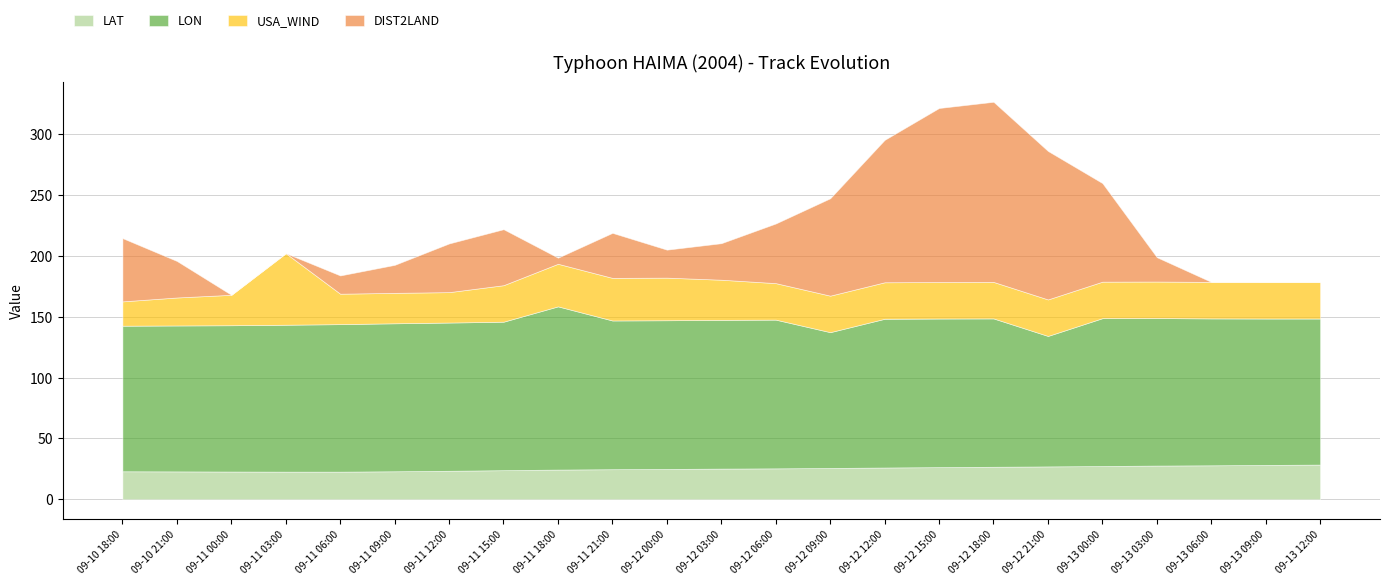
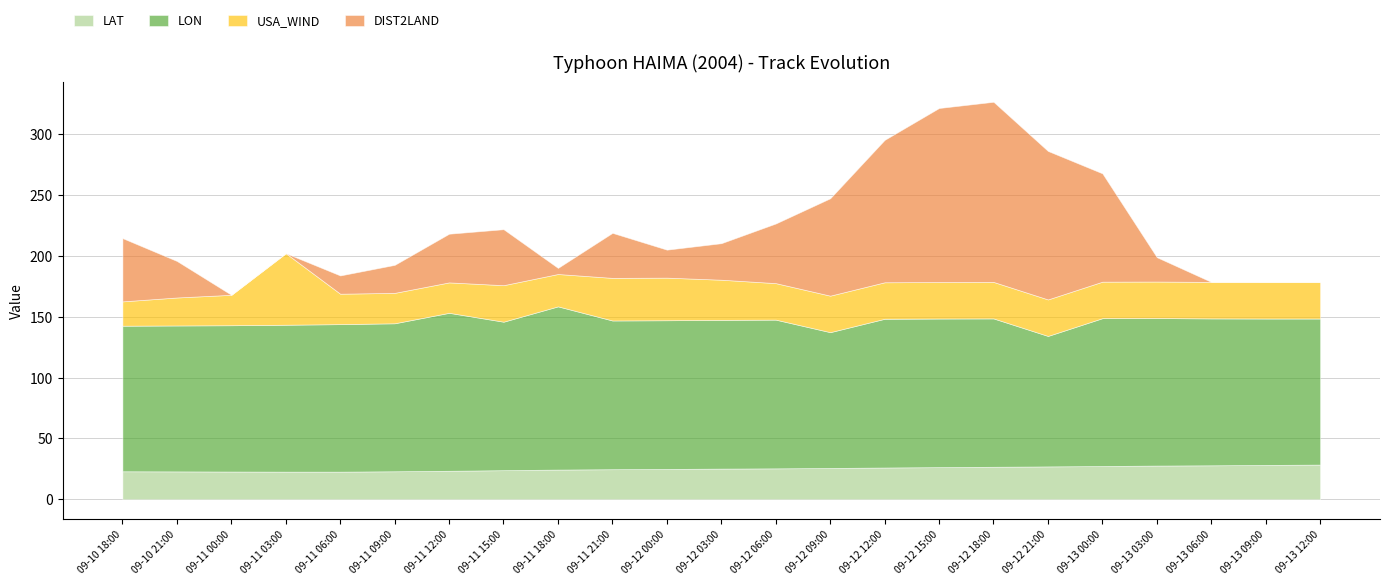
  {
    "LAT": {
      "09-10 18:00": 23,
      "09-10 21:00": 23,
      "09-11 00:00": 23,
      "09-11 03:00": 23,
      "09-11 06:00": 23,
      "09-11 09:00": 23,
      "09-11 12:00": 23,
      "09-11 15:00": 24,
      "09-11 18:00": 24,
      "09-11 21:00": 25,
      "09-12 00:00": 25,
      "09-12 03:00": 25,
      "09-12 06:00": 25,
      "09-12 09:00": 26,
      "09-12 12:00": 26,
      "09-12 15:00": 26,
      "09-12 18:00": 27,
      "09-12 21:00": 27,
      "09-13 00:00": 27,
      "09-13 03:00": 28,
      "09-13 06:00": 28,
      "09-13 09:00": 28,
      "09-13 12:00": 29
    },
    "LON": {
      "09-10 18:00": 120,
      "09-10 21:00": 120,
      "09-11 00:00": 120,
      "09-11 03:00": 121,
      "09-11 06:00": 121,
      "09-11 09:00": 122,
-     "09-11 12:00": 122,
+     "09-11 12:00": 130,
      "09-11 15:00": 122,
      "09-11 18:00": 134,
      "09-11 21:00": 122,
      "09-12 00:00": 122,
      "09-12 03:00": 122,
      "09-12 06:00": 122,
      "09-12 09:00": 112,
      "09-12 12:00": 122,
      "09-12 15:00": 122,
      "09-12 18:00": 122,
      "09-12 21:00": 107,
      "09-13 00:00": 122,
      "09-13 03:00": 121,
      "09-13 06:00": 121,
      "09-13 09:00": 120,
      "09-13 12:00": 120
    },
    "USA_WIND": {
      "09-10 18:00": 20,
      "09-10 21:00": 23,
      "09-11 06:00": 25,
      "09-11 09:00": 25,
      "09-11 12:00": 25,
      "09-11 15:00": 30,
-     "09-11 18:00": 35,
+     "09-11 18:00": 27,
      "09-11 21:00": 35,
      "09-12 00:00": 35,
      "09-12 03:00": 33,
      "09-12 06:00": 30,
      "09-12 09:00": 30,
      "09-12 12:00": 30,
      "09-12 15:00": 30,
      "09-12 18:00": 30,
      "09-12 21:00": 30,
      "09-13 00:00": 30,
      "09-13 03:00": 30
    },
    "DIST2LAND": {
      "09-10 18:00": 52,
      "09-10 21:00": 30,
      "09-11 06:00": 15,
      "09-11 09:00": 23,
      "09-11 12:00": 40,
      "09-11 15:00": 46,
      "09-11 18:00": 5,
      "09-11 21:00": 37,
      "09-12 00:00": 23,
      "09-12 03:00": 30,
      "09-12 06:00": 49,
      "09-12 09:00": 80,
      "09-12 12:00": 117,
      "09-12 15:00": 143,
      "09-12 18:00": 148,
      "09-12 21:00": 122,
-     "09-13 00:00": 81,
+     "09-13 00:00": 89,
      "09-13 03:00": 20
    }
  }
